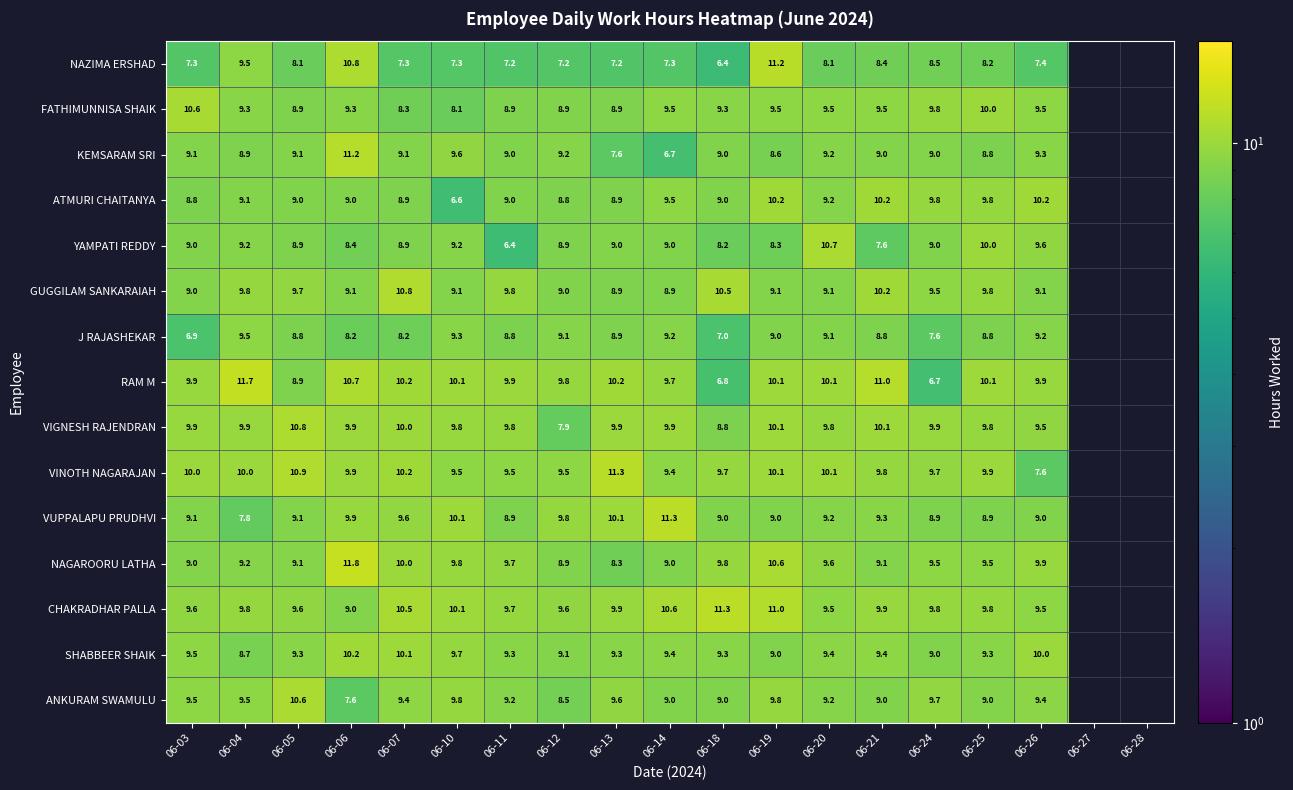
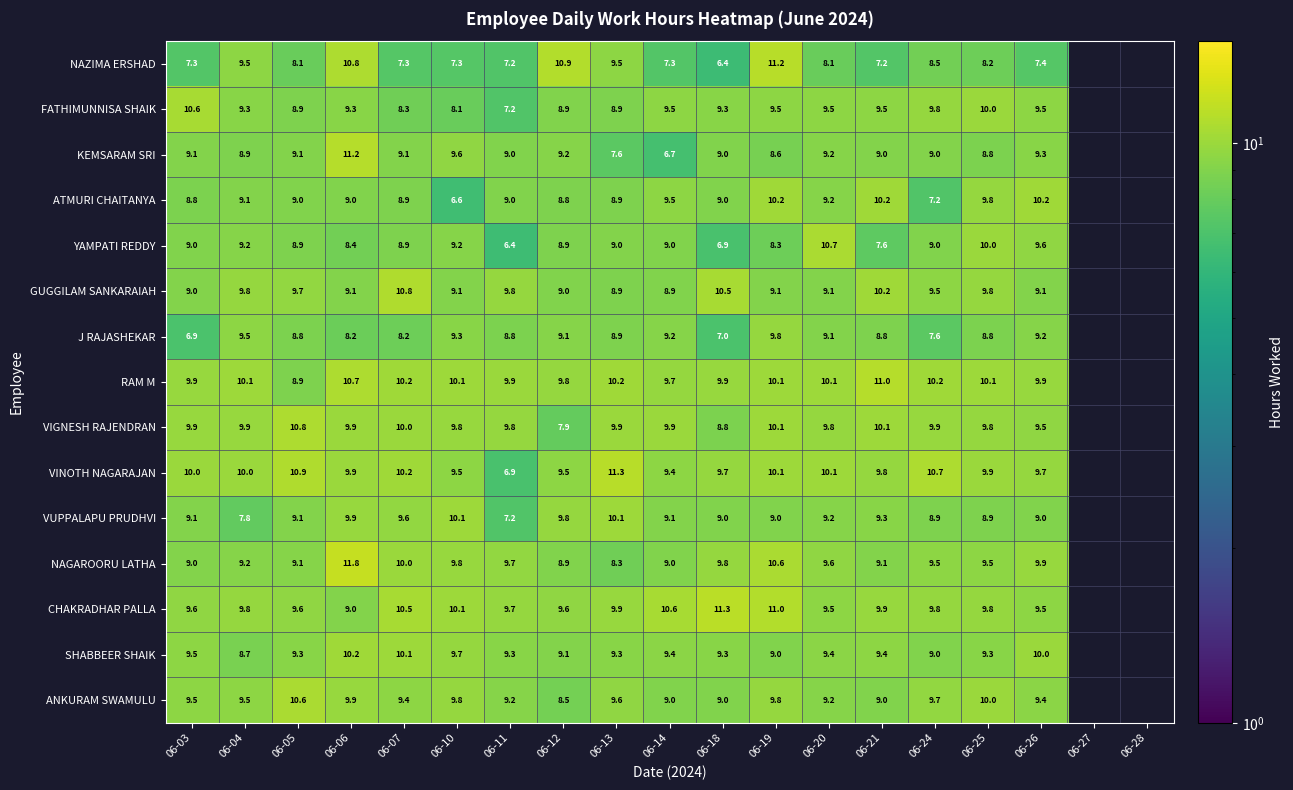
  {
    "NAZIMA ERSHAD": {
      "06-03": 7.3,
      "06-04": 9.5,
      "06-05": 8.1,
      "06-06": 10.8,
      "06-07": 7.3,
      "06-10": 7.3,
      "06-11": 7.2,
-     "06-12": 7.2,
-     "06-13": 7.2,
+     "06-12": 10.9,
+     "06-13": 9.5,
      "06-14": 7.3,
      "06-18": 6.4,
      "06-19": 11.2,
      "06-20": 8.1,
-     "06-21": 8.4,
+     "06-21": 7.2,
      "06-24": 8.5,
      "06-25": 8.2,
      "06-26": 7.4
    },
    "FATHIMUNNISA SHAIK": {
      "06-03": 10.6,
      "06-04": 9.3,
      "06-05": 8.9,
      "06-06": 9.3,
      "06-07": 8.3,
      "06-10": 8.1,
-     "06-11": 8.9,
+     "06-11": 7.2,
      "06-12": 8.9,
      "06-13": 8.9,
      "06-14": 9.5,
      "06-18": 9.3,
      "06-19": 9.5,
      "06-20": 9.5,
      "06-21": 9.5,
      "06-24": 9.8,
      "06-25": 10.0,
      "06-26": 9.5
    },
    "ATMURI CHAITANYA": {
      "06-03": 8.8,
      "06-04": 9.1,
      "06-05": 9.0,
      "06-06": 9.0,
      "06-07": 8.9,
      "06-10": 6.6,
      "06-11": 9.0,
      "06-12": 8.8,
      "06-13": 8.9,
      "06-14": 9.5,
      "06-18": 9.0,
      "06-19": 10.2,
      "06-20": 9.2,
      "06-21": 10.2,
-     "06-24": 9.8,
+     "06-24": 7.2,
      "06-25": 9.8,
      "06-26": 10.2
    },
    "YAMPATI REDDY": {
      "06-03": 9.0,
      "06-04": 9.2,
      "06-05": 8.9,
      "06-06": 8.4,
      "06-07": 8.9,
      "06-10": 9.2,
      "06-11": 6.4,
      "06-12": 8.9,
      "06-13": 9.0,
      "06-14": 9.0,
-     "06-18": 8.2,
+     "06-18": 6.9,
      "06-19": 8.3,
      "06-20": 10.7,
      "06-21": 7.6,
      "06-24": 9.0,
      "06-25": 10.0,
      "06-26": 9.6
    },
    "J RAJASHEKAR": {
      "06-03": 6.9,
      "06-04": 9.5,
      "06-05": 8.8,
      "06-06": 8.2,
      "06-07": 8.2,
      "06-10": 9.3,
      "06-11": 8.8,
      "06-12": 9.1,
      "06-13": 8.9,
      "06-14": 9.2,
      "06-18": 7.0,
-     "06-19": 9.0,
+     "06-19": 9.8,
      "06-20": 9.1,
      "06-21": 8.8,
      "06-24": 7.6,
      "06-25": 8.8,
      "06-26": 9.2
    },
    "RAM M": {
      "06-03": 9.9,
-     "06-04": 11.7,
+     "06-04": 10.1,
      "06-05": 8.9,
      "06-06": 10.7,
      "06-07": 10.2,
      "06-10": 10.1,
      "06-11": 9.9,
      "06-12": 9.8,
      "06-13": 10.2,
      "06-14": 9.7,
-     "06-18": 6.8,
+     "06-18": 9.9,
      "06-19": 10.1,
      "06-20": 10.1,
      "06-21": 11.0,
-     "06-24": 6.7,
+     "06-24": 10.2,
      "06-25": 10.1,
      "06-26": 9.9
    },
    "VINOTH NAGARAJAN": {
      "06-03": 10.0,
      "06-04": 10.0,
      "06-05": 10.9,
      "06-06": 9.9,
      "06-07": 10.2,
      "06-10": 9.5,
-     "06-11": 9.5,
+     "06-11": 6.9,
      "06-12": 9.5,
      "06-13": 11.3,
      "06-14": 9.4,
      "06-18": 9.7,
      "06-19": 10.1,
      "06-20": 10.1,
      "06-21": 9.8,
-     "06-24": 9.7,
+     "06-24": 10.7,
      "06-25": 9.9,
-     "06-26": 7.6
+     "06-26": 9.7
    },
    "VUPPALAPU PRUDHVI": {
      "06-03": 9.1,
      "06-04": 7.8,
      "06-05": 9.1,
      "06-06": 9.9,
      "06-07": 9.6,
      "06-10": 10.1,
-     "06-11": 8.9,
+     "06-11": 7.2,
      "06-12": 9.8,
      "06-13": 10.1,
-     "06-14": 11.3,
+     "06-14": 9.1,
      "06-18": 9.0,
      "06-19": 9.0,
      "06-20": 9.2,
      "06-21": 9.3,
      "06-24": 8.9,
      "06-25": 8.9,
      "06-26": 9.0
    },
    "ANKURAM SWAMULU": {
      "06-03": 9.5,
      "06-04": 9.5,
      "06-05": 10.6,
-     "06-06": 7.6,
+     "06-06": 9.9,
      "06-07": 9.4,
      "06-10": 9.8,
      "06-11": 9.2,
      "06-12": 8.5,
      "06-13": 9.6,
      "06-14": 9.0,
      "06-18": 9.0,
      "06-19": 9.8,
      "06-20": 9.2,
      "06-21": 9.0,
      "06-24": 9.7,
-     "06-25": 9.0,
+     "06-25": 10.0,
      "06-26": 9.4
    }
  }
